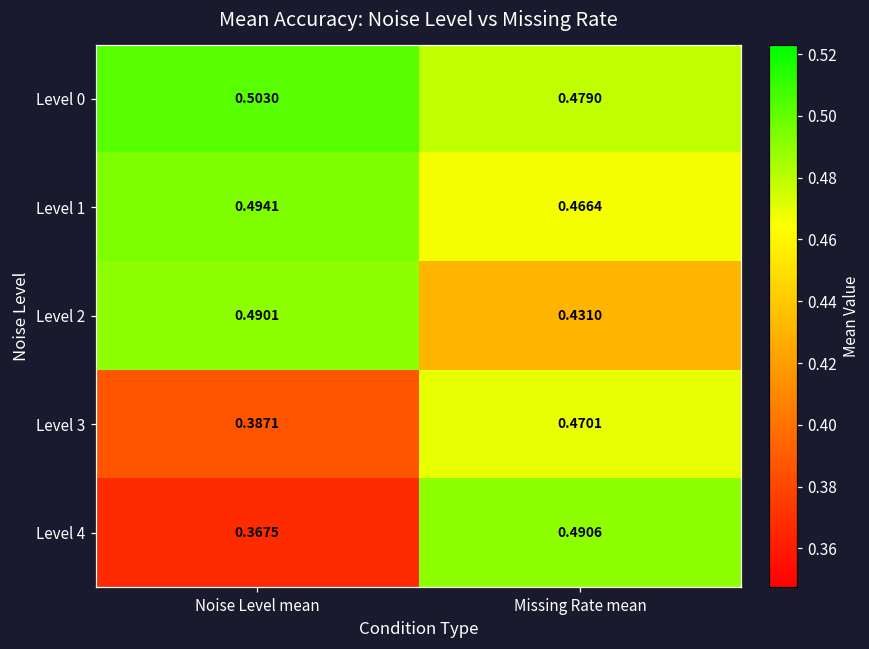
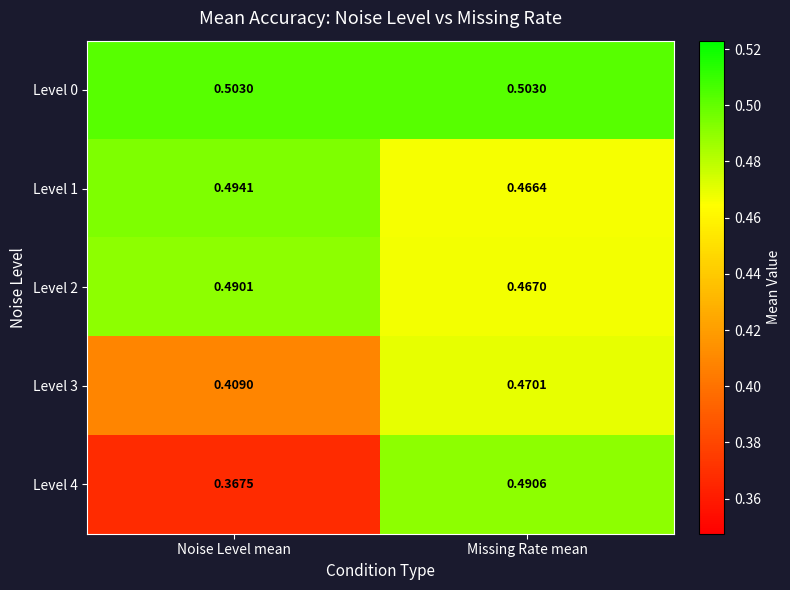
  {
    "Level 0": {
      "Noise Level mean": 0.5030,
-     "Missing Rate mean": 0.4790
+     "Missing Rate mean": 0.5030
    },
    "Level 1": {
      "Noise Level mean": 0.4941,
      "Missing Rate mean": 0.4664
    },
    "Level 2": {
      "Noise Level mean": 0.4901,
-     "Missing Rate mean": 0.4310
+     "Missing Rate mean": 0.4670
    },
    "Level 3": {
-     "Noise Level mean": 0.3871,
+     "Noise Level mean": 0.4090,
      "Missing Rate mean": 0.4701
    },
    "Level 4": {
      "Noise Level mean": 0.3675,
      "Missing Rate mean": 0.4906
    }
  }
